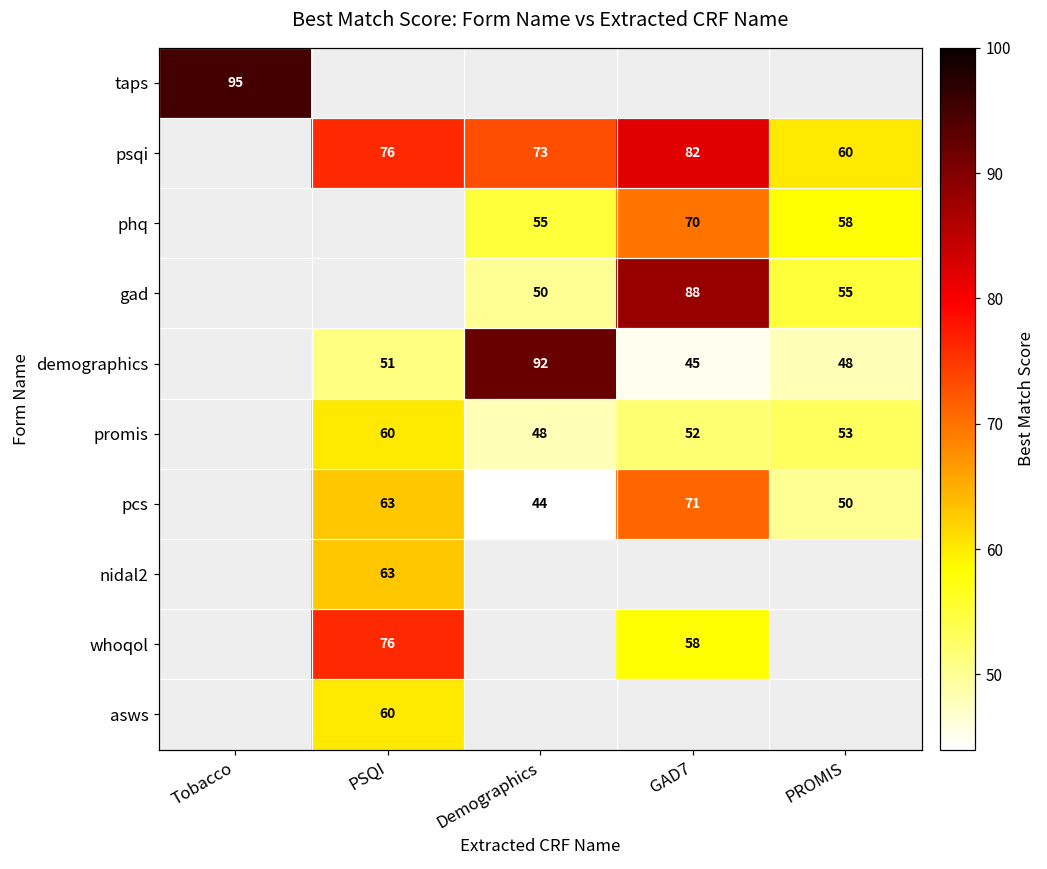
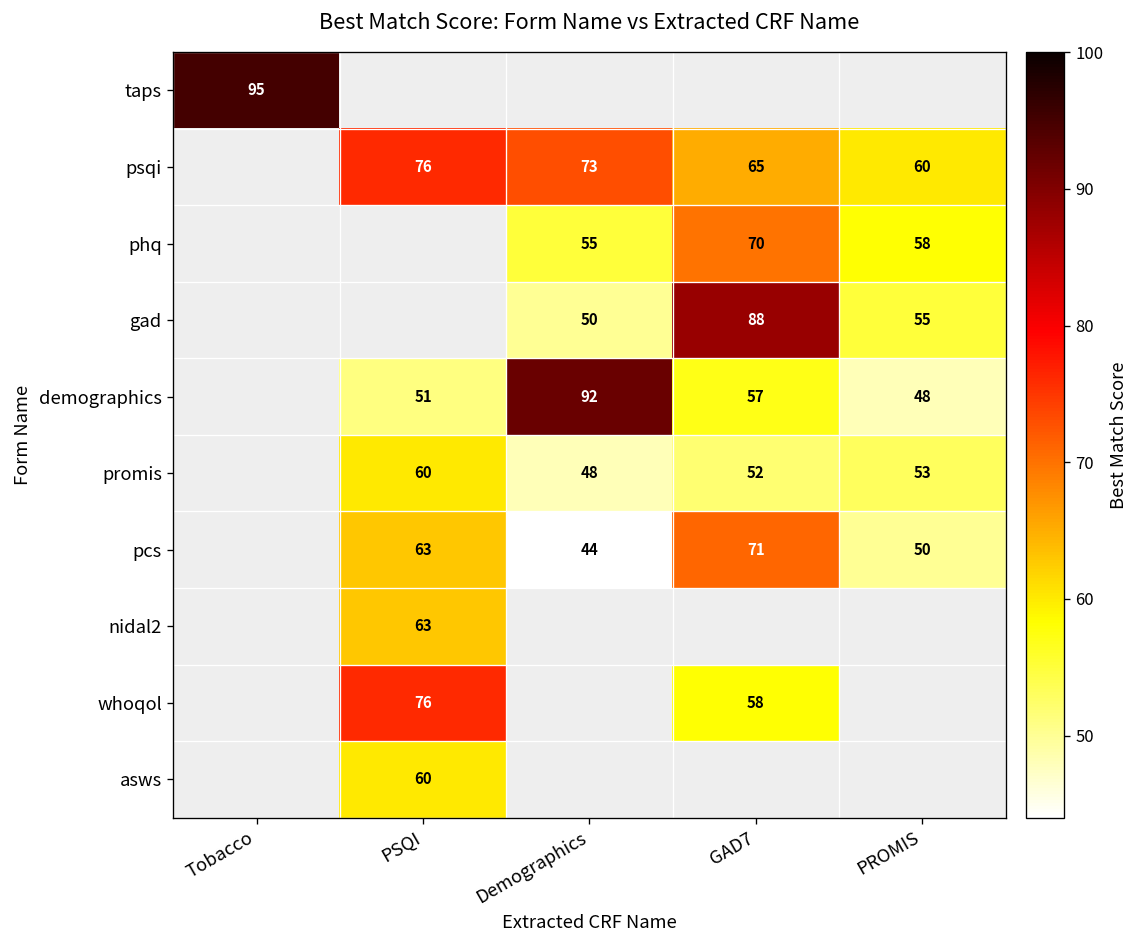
  {
    "taps": {
      "Tobacco": 95
    },
    "psqi": {
      "PSQI": 76,
      "Demographics": 73,
-     "GAD7": 82,
+     "GAD7": 65,
      "PROMIS": 60
    },
    "phq": {
      "Demographics": 55,
      "GAD7": 70,
      "PROMIS": 58
    },
    "gad": {
      "Demographics": 50,
      "GAD7": 88,
      "PROMIS": 55
    },
    "demographics": {
      "PSQI": 51,
      "Demographics": 92,
-     "GAD7": 45,
+     "GAD7": 57,
      "PROMIS": 48
    },
    "promis": {
      "PSQI": 60,
      "Demographics": 48,
      "GAD7": 52,
      "PROMIS": 53
    },
    "pcs": {
      "PSQI": 63,
      "Demographics": 44,
      "GAD7": 71,
      "PROMIS": 50
    },
    "nidal2": {
      "PSQI": 63
    },
    "whoqol": {
      "PSQI": 76,
      "GAD7": 58
    },
    "asws": {
      "PSQI": 60
    }
  }
